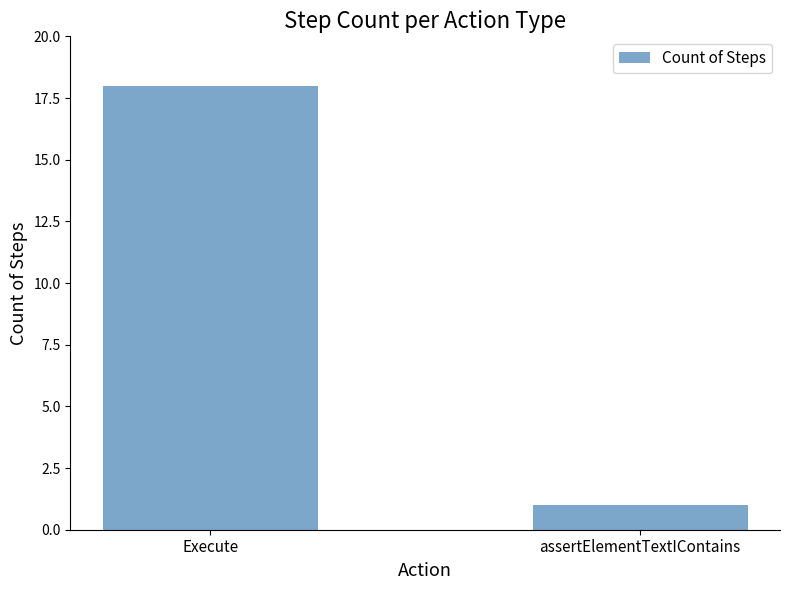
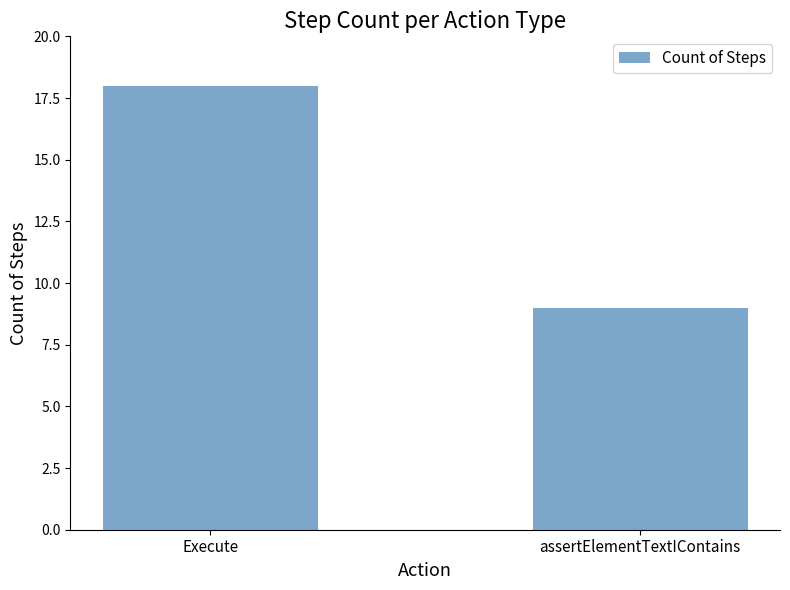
  {
    "Execute": 18,
-   "assertElementTextIContains": 1
+   "assertElementTextIContains": 9
  }
